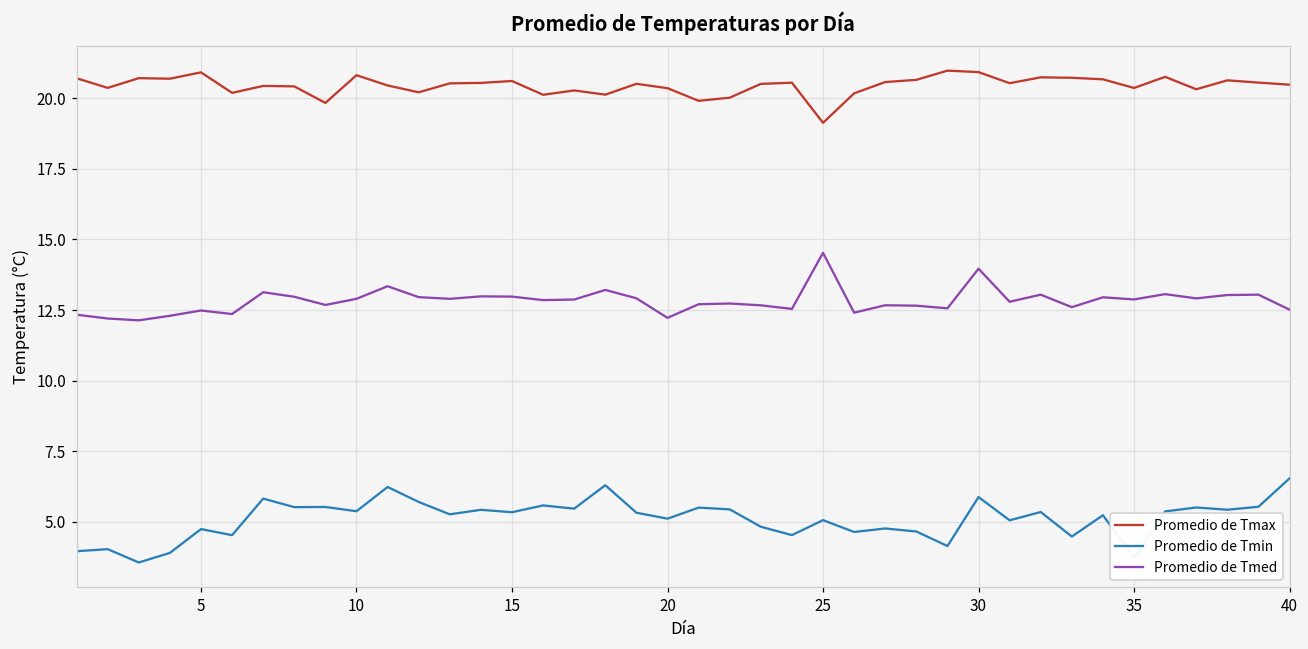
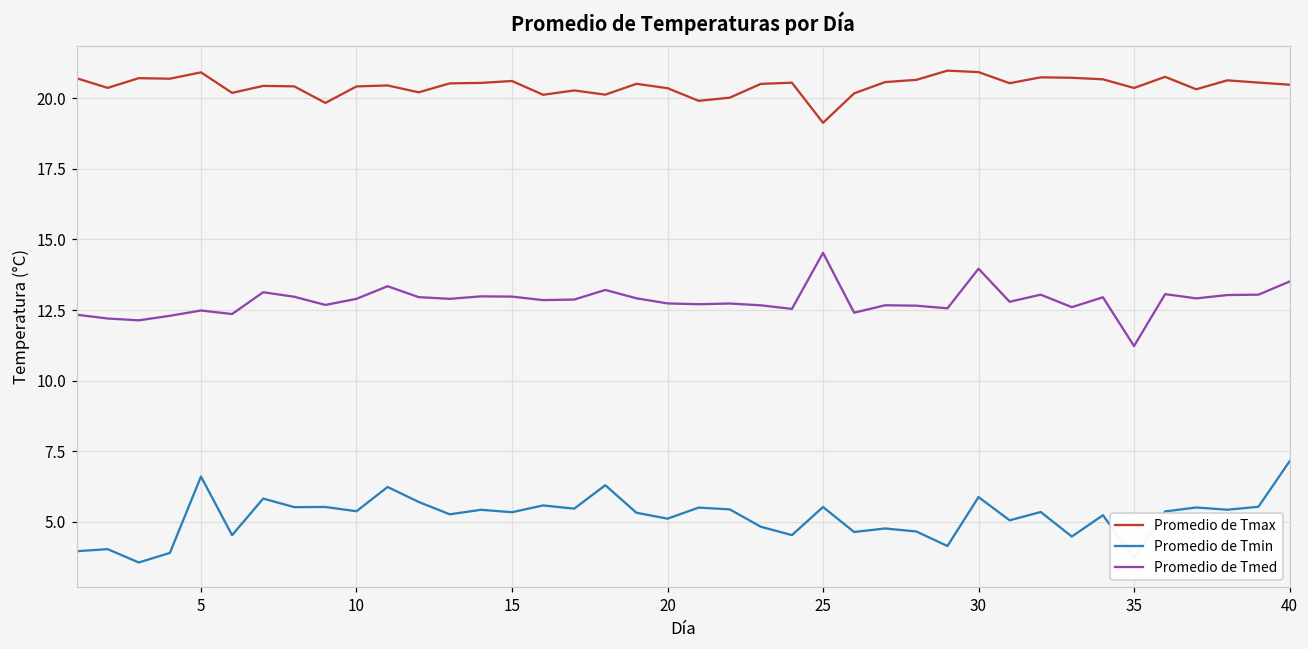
  {
    "Promedio de Tmax": {
      "5": 20.9,
-     "10": 20.8,
+     "10": 20.4,
      "15": 20.6,
      "20": 20.4,
      "25": 19.1,
      "30": 20.9,
      "35": 20.4,
      "40": 20.5
    },
    "Promedio de Tmin": {
-     "5": 4.7,
+     "5": 6.6,
      "10": 5.4,
      "15": 5.3,
      "20": 5.1,
-     "25": 5.1,
+     "25": 5.5,
      "30": 5.9,
-     "40": 6.5
+     "40": 7.1
    },
    "Promedio de Tmed": {
      "5": 12.5,
      "10": 12.9,
      "15": 13.0,
-     "20": 12.2,
+     "20": 12.7,
      "25": 14.5,
      "30": 14.0,
-     "35": 12.9,
-     "40": 12.5
+     "35": 11.2,
+     "40": 13.5
    }
  }
